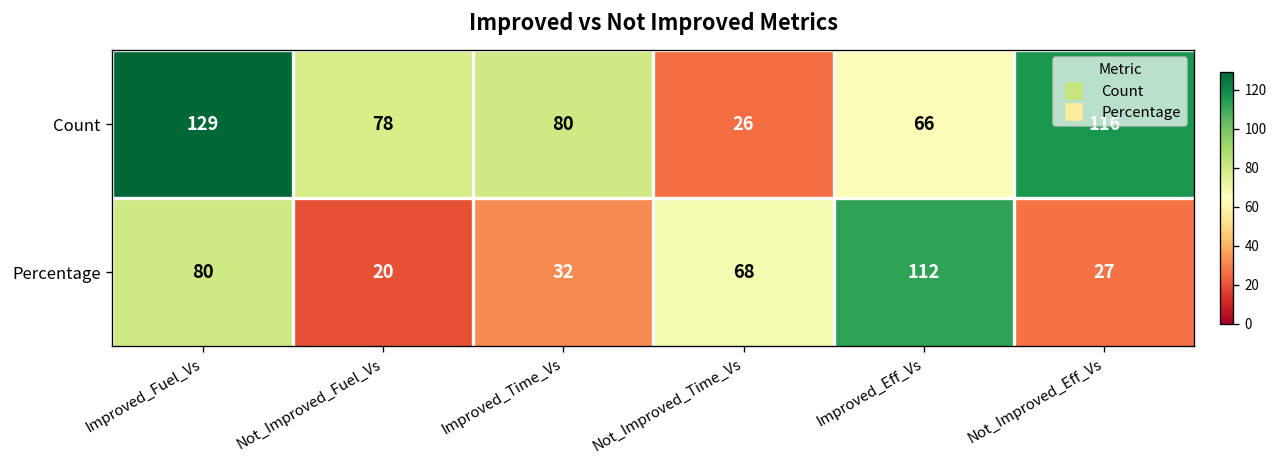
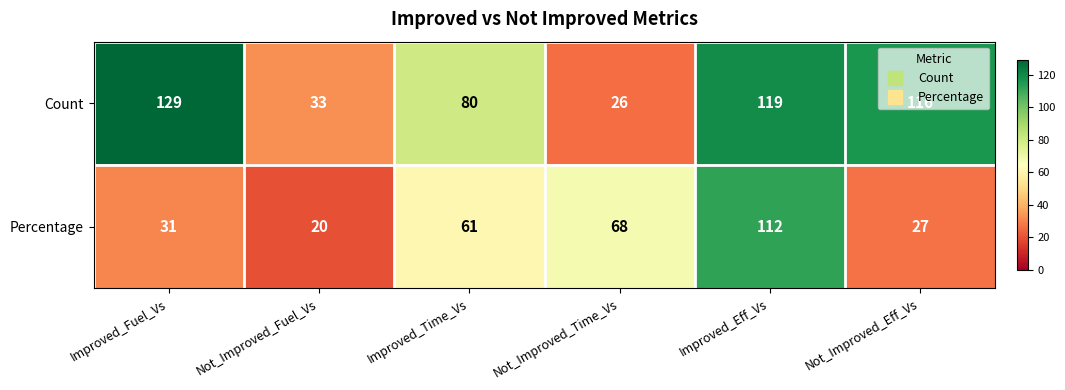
  {
    "Count": {
      "Improved_Fuel_Vs": 129,
-     "Not_Improved_Fuel_Vs": 78,
+     "Not_Improved_Fuel_Vs": 33,
      "Improved_Time_Vs": 80,
      "Not_Improved_Time_Vs": 26,
-     "Improved_Eff_Vs": 66
+     "Improved_Eff_Vs": 119
    },
    "Percentage": {
-     "Improved_Fuel_Vs": 80,
+     "Improved_Fuel_Vs": 31,
      "Not_Improved_Fuel_Vs": 20,
-     "Improved_Time_Vs": 32,
+     "Improved_Time_Vs": 61,
      "Not_Improved_Time_Vs": 68,
      "Improved_Eff_Vs": 112,
      "Not_Improved_Eff_Vs": 27
    }
  }
